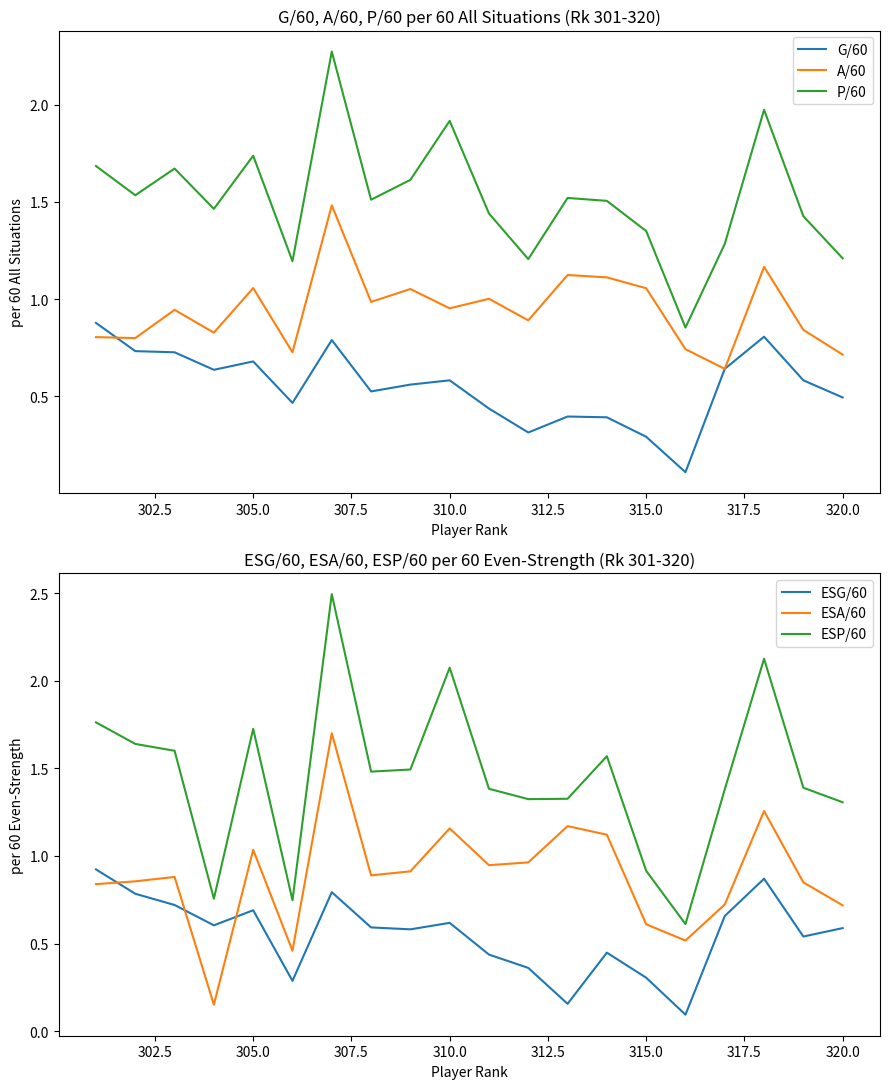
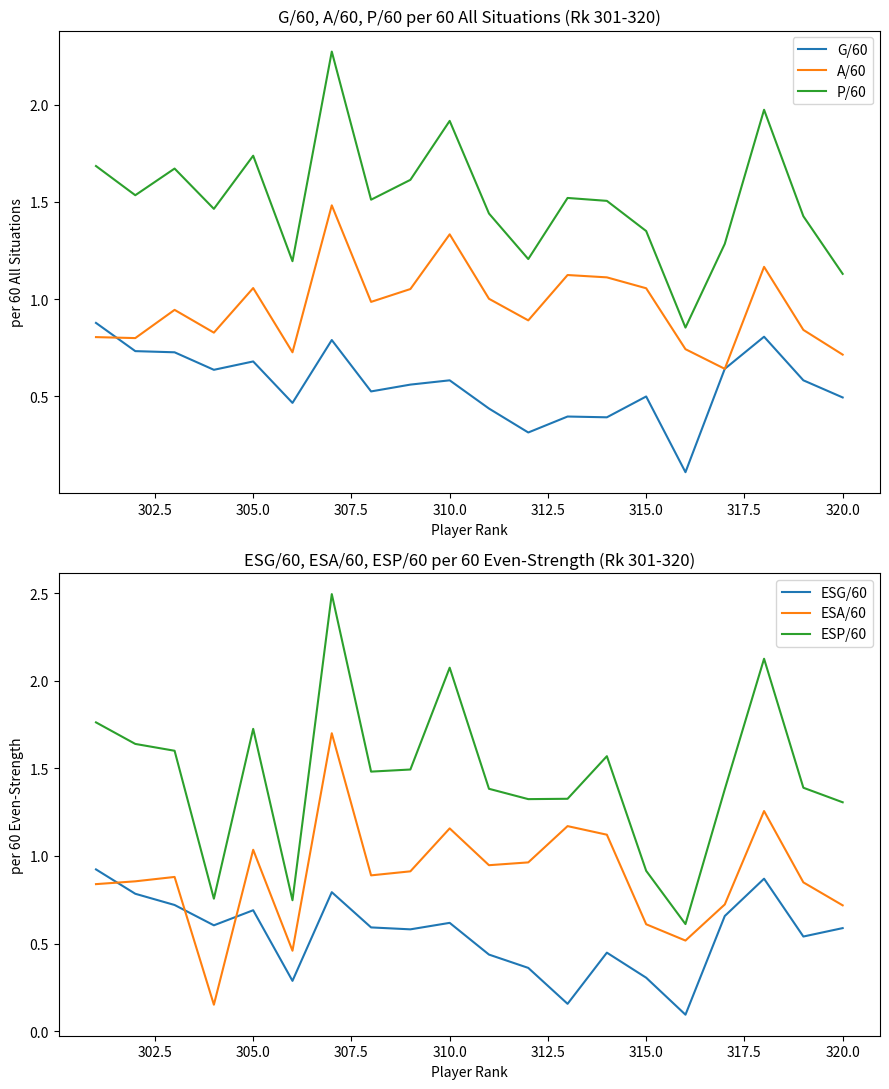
  {
    "G/60, A/60, P/60 per 60 All Situations (Rk 301-320)": {
      "G/60": {
        "305.0": 0.68,
        "310.0": 0.58,
-       "315.0": 0.29,
+       "315.0": 0.50,
        "320.0": 0.50
      },
      "A/60": {
        "305.0": 1.06,
-       "310.0": 0.95,
+       "310.0": 1.33,
        "315.0": 1.06,
        "320.0": 0.72
      },
      "P/60": {
        "305.0": 1.74,
        "310.0": 1.92,
        "315.0": 1.35,
-       "320.0": 1.21
+       "320.0": 1.13
      }
    },
    "ESG/60, ESA/60, ESP/60 per 60 Even-Strength (Rk 301-320)": {
      "ESG/60": {
        "305.0": 0.69,
        "310.0": 0.62,
        "315.0": 0.31,
        "320.0": 0.59
      },
      "ESA/60": {
        "305.0": 1.04,
        "310.0": 1.16,
        "315.0": 0.61,
        "320.0": 0.72
      },
      "ESP/60": {
        "305.0": 1.73,
        "310.0": 2.07,
        "315.0": 0.92,
        "320.0": 1.31
      }
    }
  }
